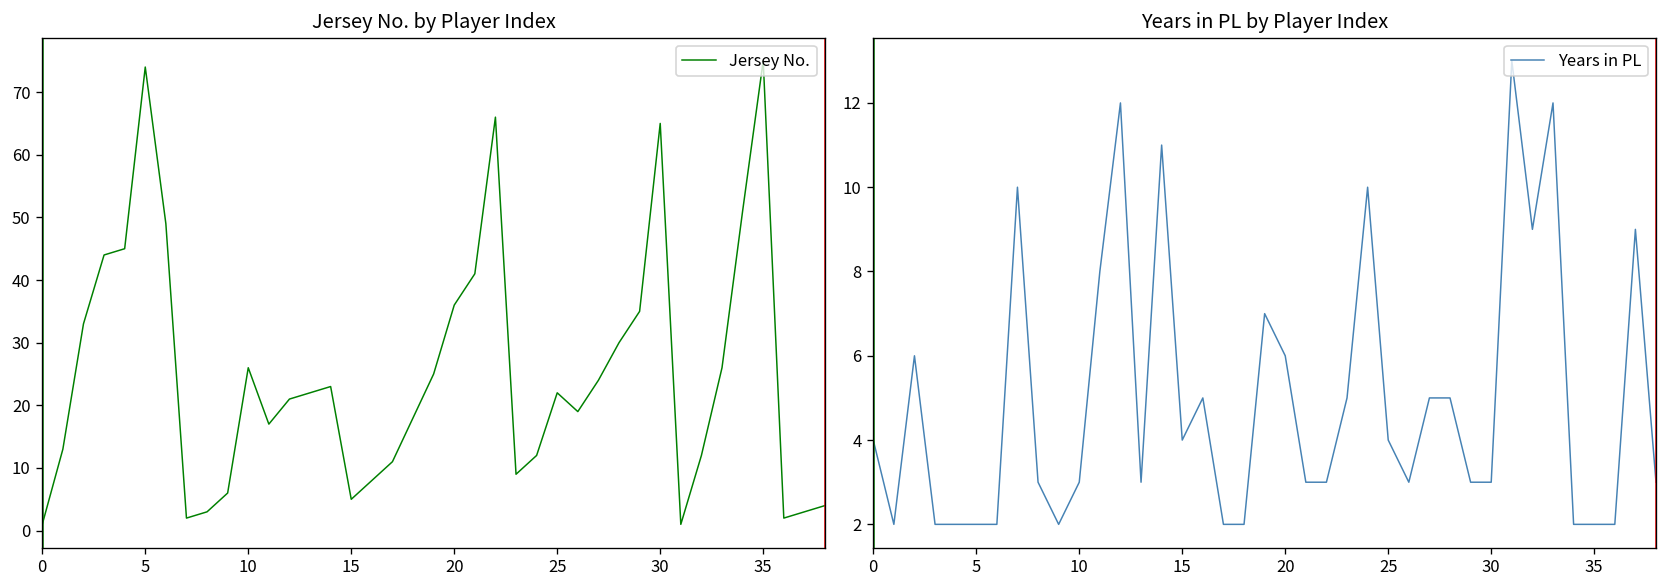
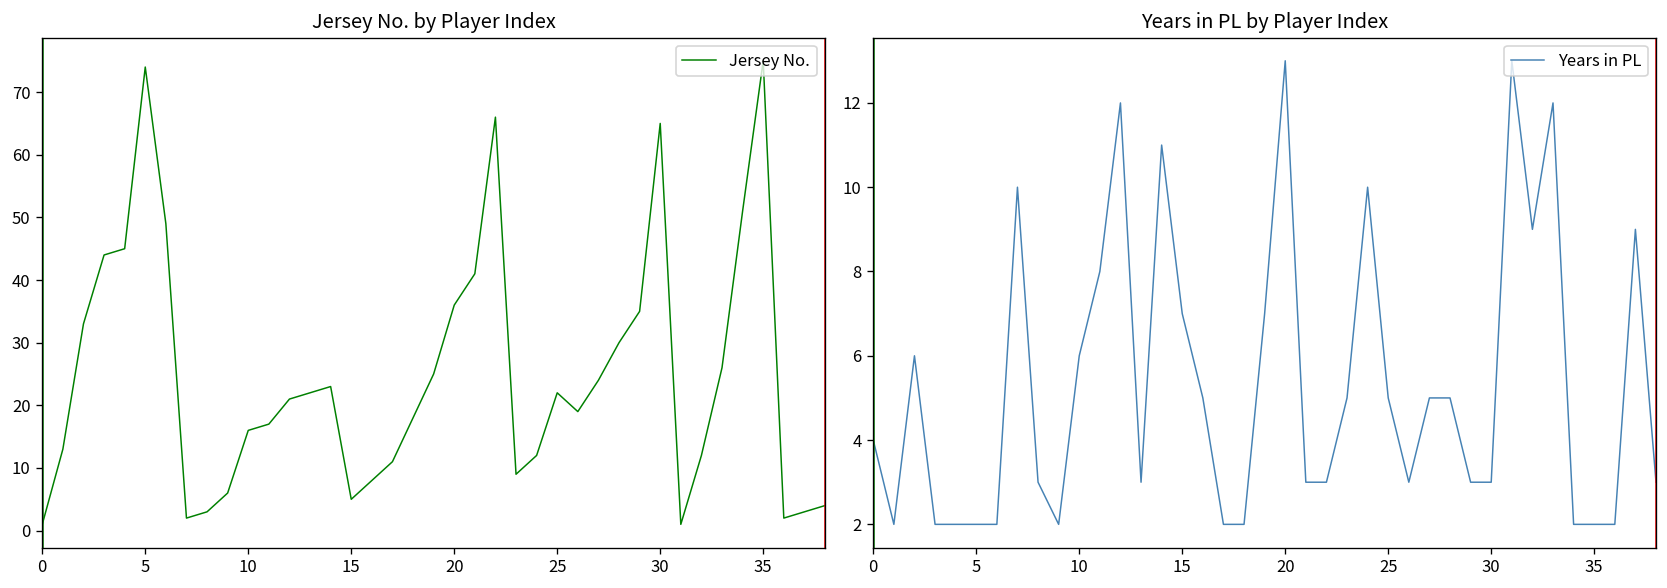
  {
    "Jersey No. by Player Index": {
      "0": 1,
      "5": 74,
-     "10": 26,
+     "10": 16,
      "15": 5,
      "20": 36,
      "25": 22,
      "30": 65
    },
    "Years in PL by Player Index": {
      "0": 4,
      "5": 2,
-     "10": 3,
-     "15": 4,
-     "20": 6,
-     "25": 4,
+     "10": 6,
+     "15": 7,
+     "20": 13,
+     "25": 5,
      "30": 3,
      "35": 2
    }
  }
